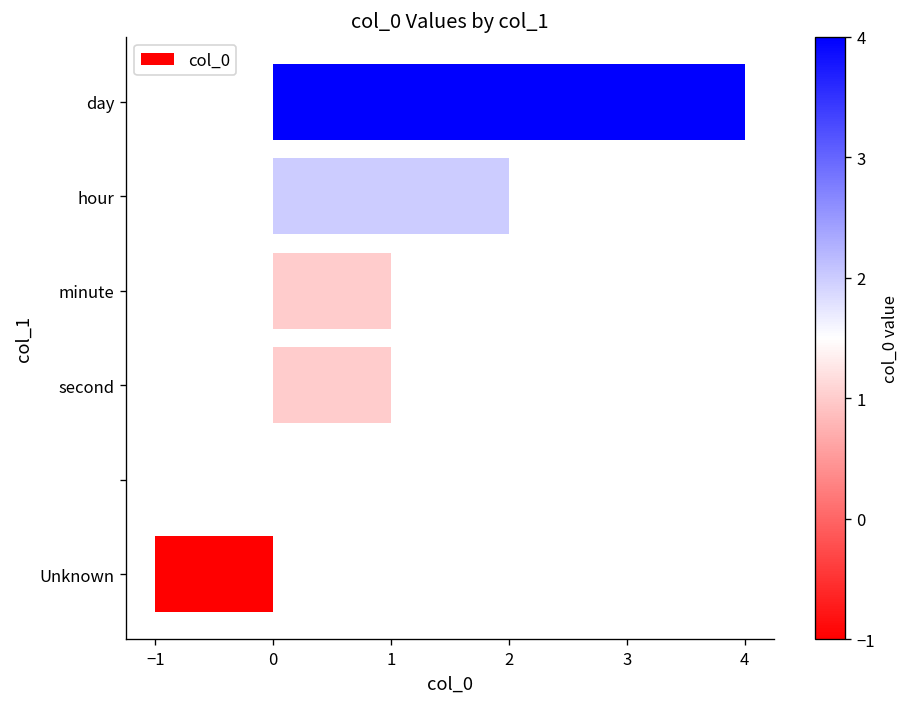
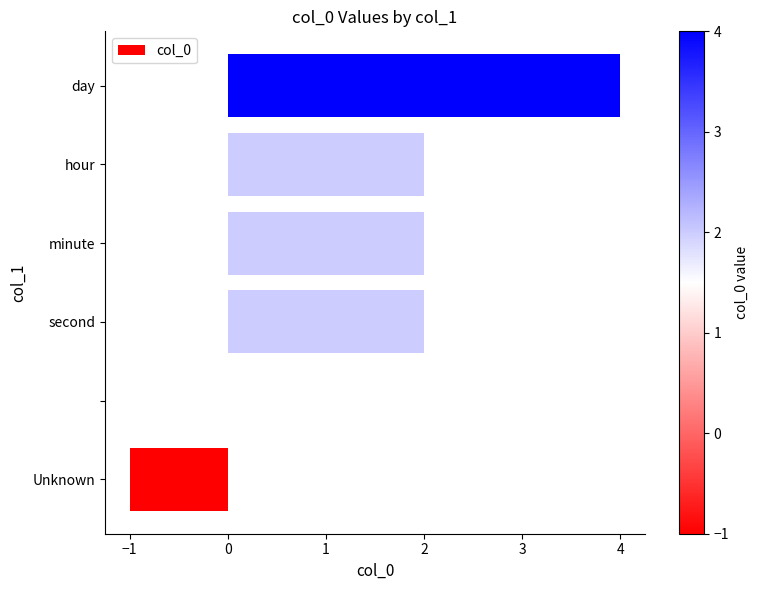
  {
    "day": 4,
    "hour": 2,
-   "minute": 1,
-   "second": 1,
+   "minute": 2,
+   "second": 2,
    "Unknown": -1
  }
